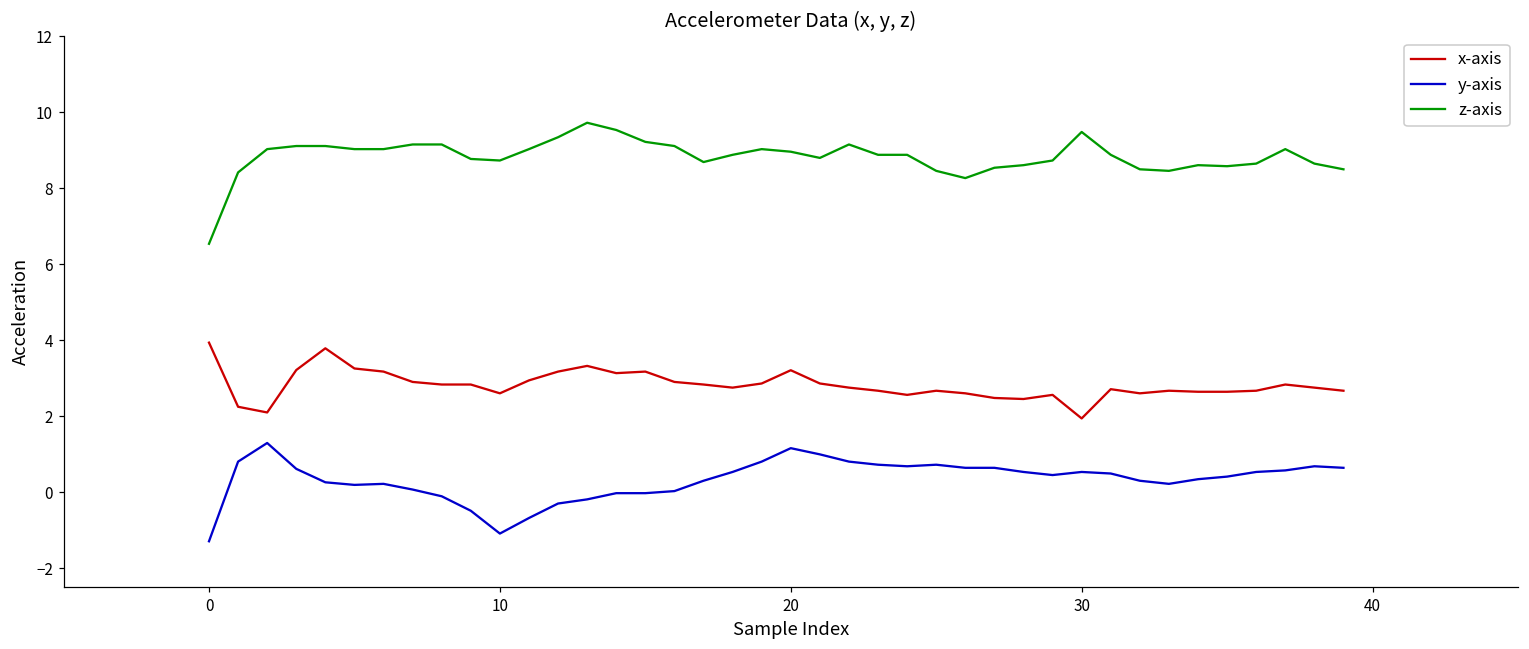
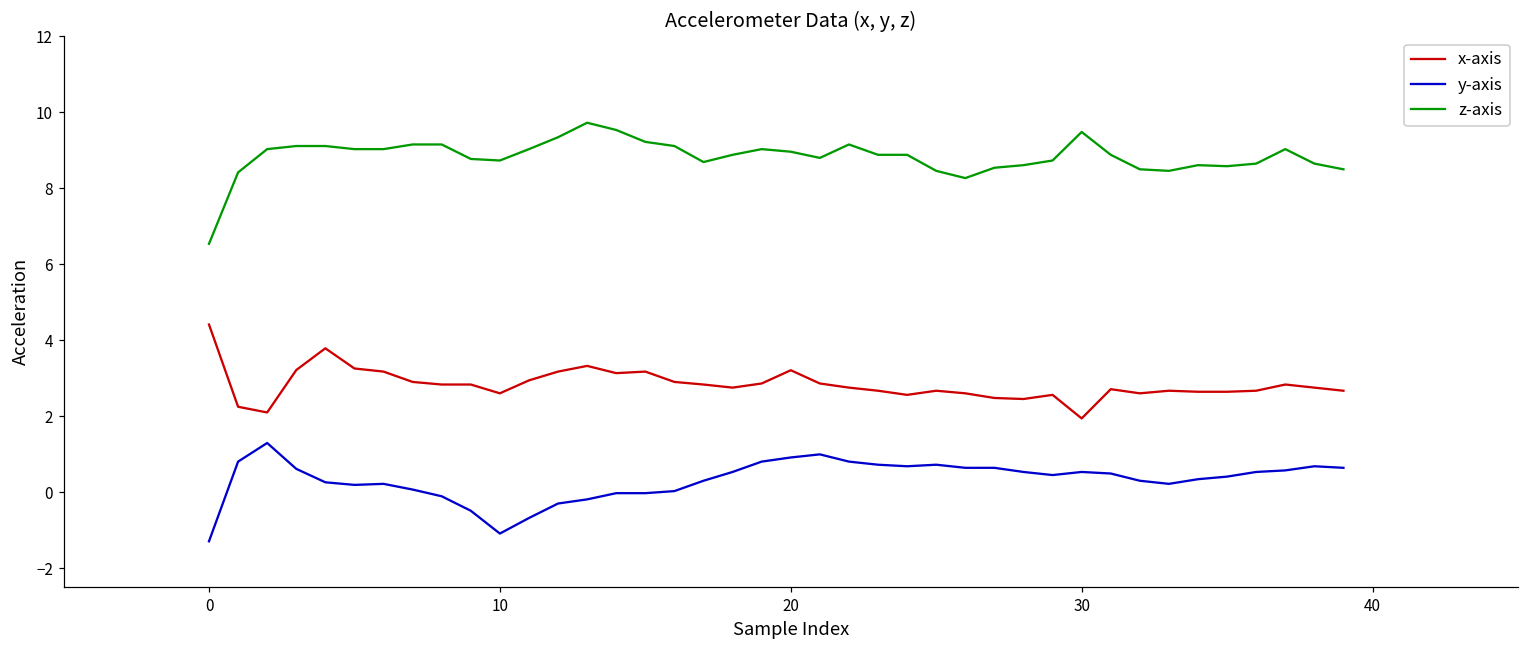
  {
    "x-axis": {
-     "0": 3.9,
+     "0": 4.4,
      "10": 2.6,
      "20": 3.2,
      "30": 1.9
    },
    "y-axis": {
      "0": -1.3,
      "10": -1.1,
-     "20": 1.2,
+     "20": 0.9,
      "30": 0.5
    },
    "z-axis": {
      "0": 6.5,
      "10": 8.7,
      "20": 9.0,
      "30": 9.5
    }
  }
